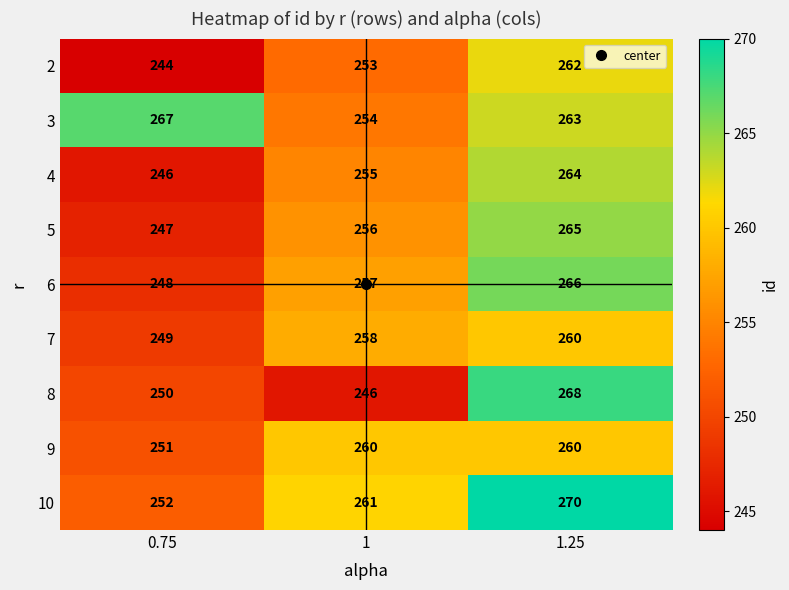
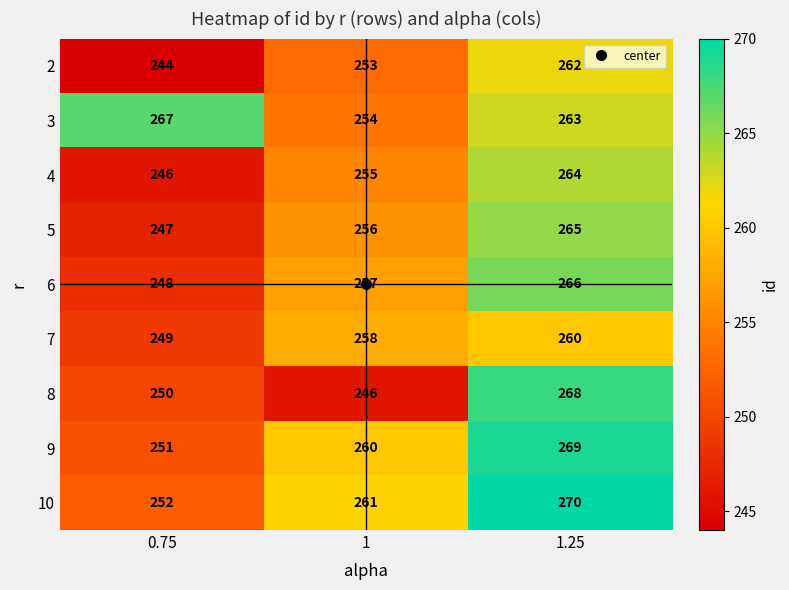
  {
    "2": {
      "0.75": 244,
      "1": 253,
      "1.25": 262
    },
    "3": {
      "0.75": 267,
      "1": 254,
      "1.25": 263
    },
    "4": {
      "0.75": 246,
      "1": 255,
      "1.25": 264
    },
    "5": {
      "0.75": 247,
      "1": 256,
      "1.25": 265
    },
    "6": {
      "0.75": 248,
      "1.25": 266
    },
    "7": {
      "0.75": 249,
      "1": 258,
      "1.25": 260
    },
    "8": {
      "0.75": 250,
      "1": 246,
      "1.25": 268
    },
    "9": {
      "0.75": 251,
      "1": 260,
-     "1.25": 260
+     "1.25": 269
    },
    "10": {
      "0.75": 252,
      "1": 261,
      "1.25": 270
    }
  }
